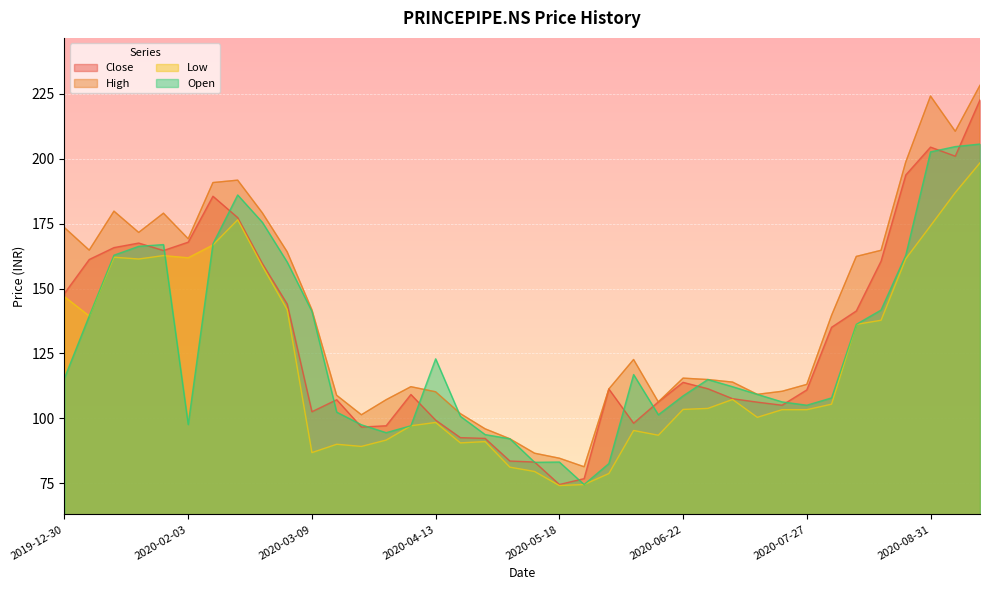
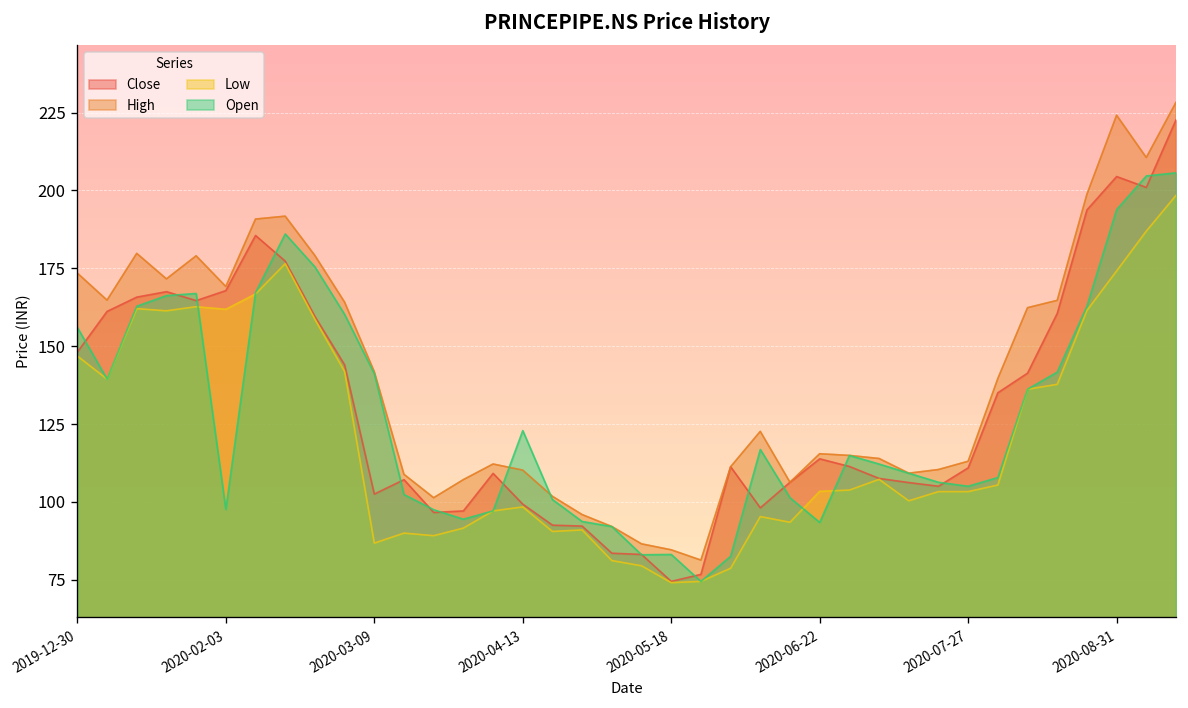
  {
    "Open": {
-     "2019-12-30": 115,
+     "2019-12-30": 156,
      "2020-02-03": 98,
      "2020-04-13": 123,
      "2020-05-18": 83,
-     "2020-06-22": 109,
+     "2020-06-22": 93,
      "2020-07-27": 105,
-     "2020-08-31": 203
+     "2020-08-31": 194
    }
  }
